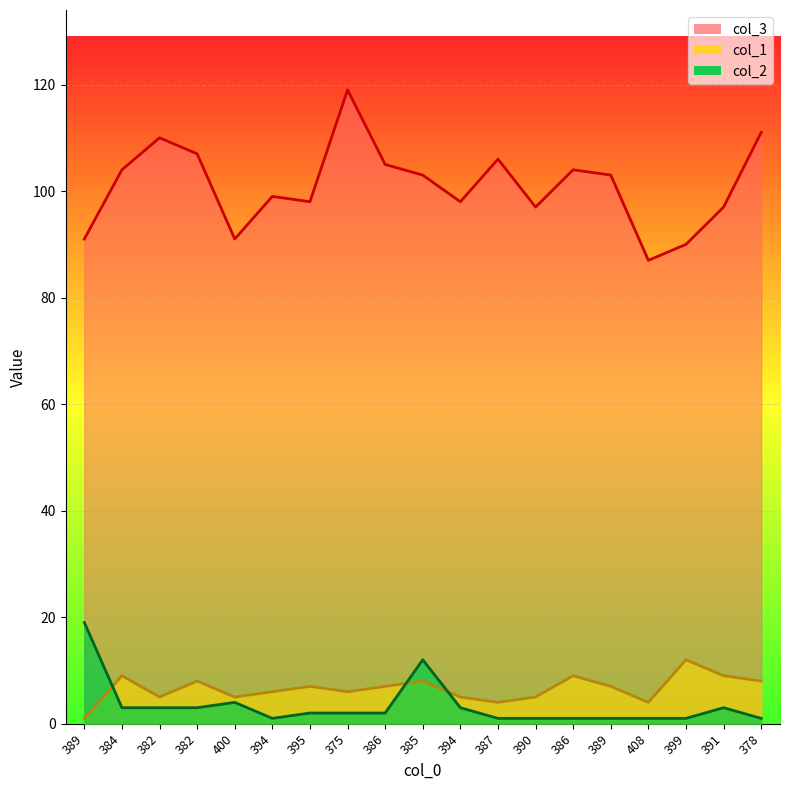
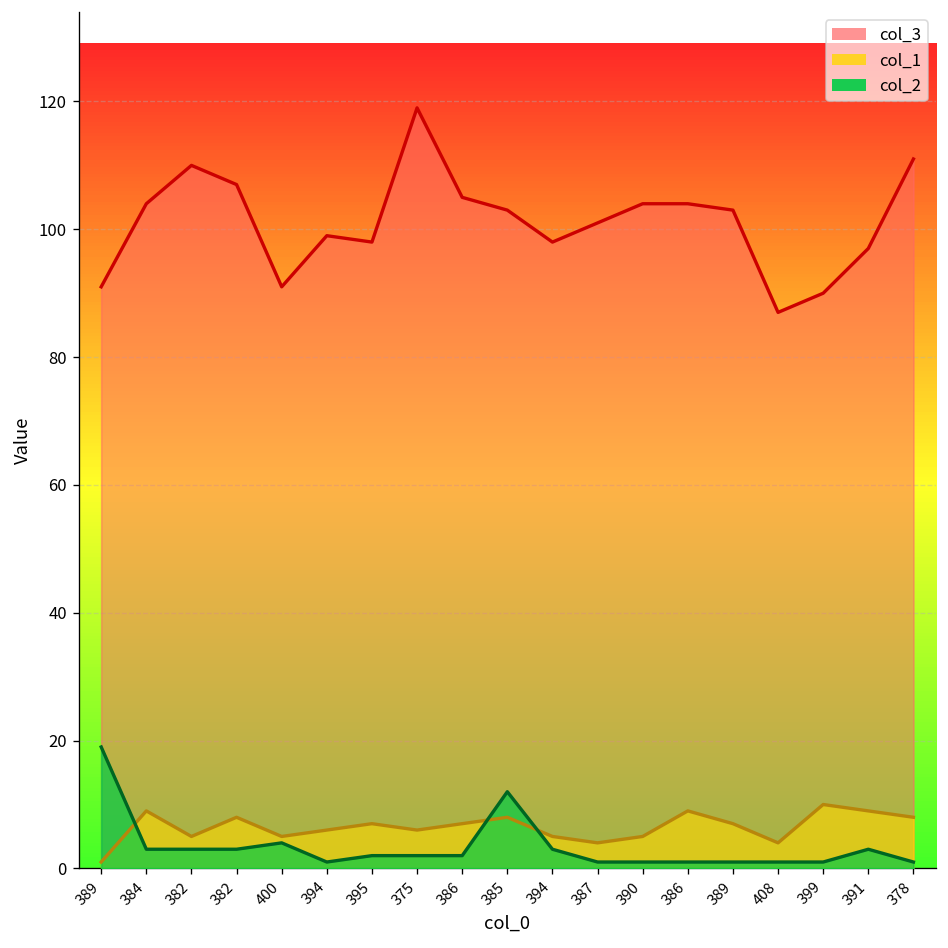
  {
    "col_3": {
      "384": 104,
      "400": 91,
      "395": 98,
      "375": 119,
      "385": 103,
-     "387": 106,
-     "390": 97,
+     "387": 101,
+     "390": 104,
      "408": 87,
      "399": 90,
      "391": 97,
      "378": 111
    },
    "col_1": {
      "384": 9,
      "400": 5,
      "395": 7,
      "375": 6,
      "385": 8,
      "387": 4,
      "390": 5,
      "408": 4,
-     "399": 12,
+     "399": 10,
      "391": 9,
      "378": 8
    },
    "col_2": {
      "384": 3,
      "400": 4,
      "395": 2,
      "375": 2,
      "385": 12,
      "387": 1,
      "390": 1,
      "408": 1,
      "399": 1,
      "391": 3,
      "378": 1
    }
  }
